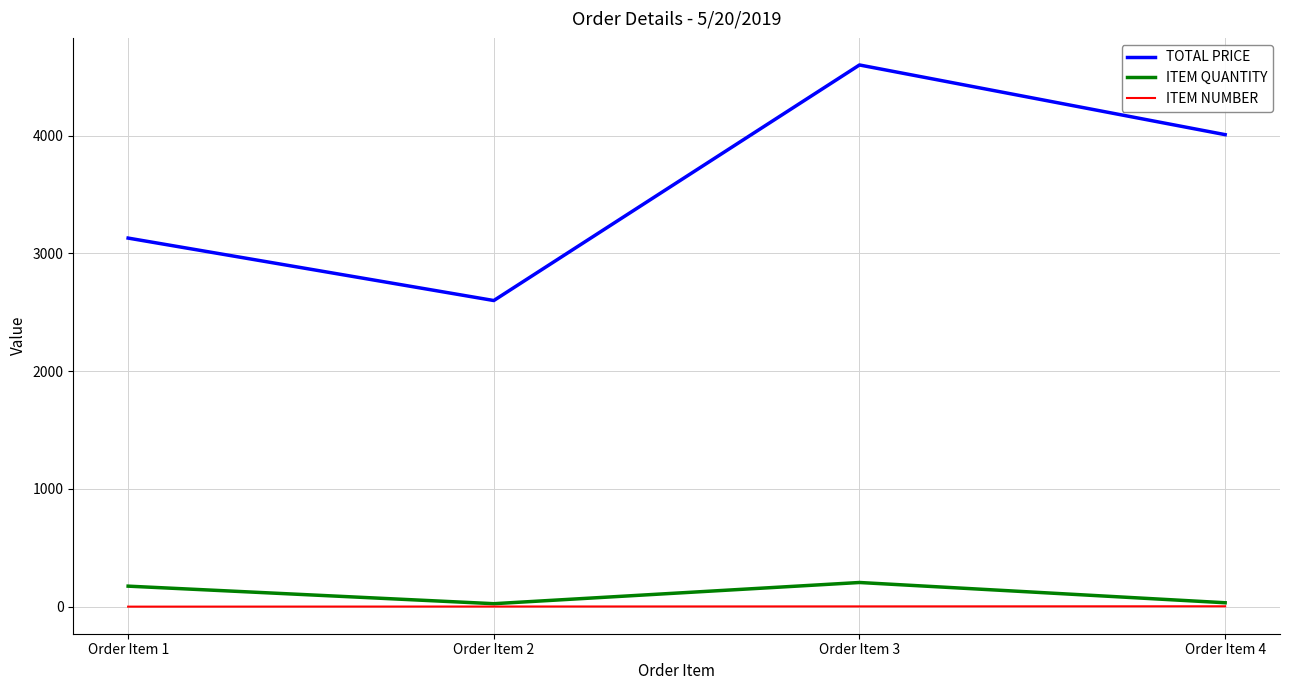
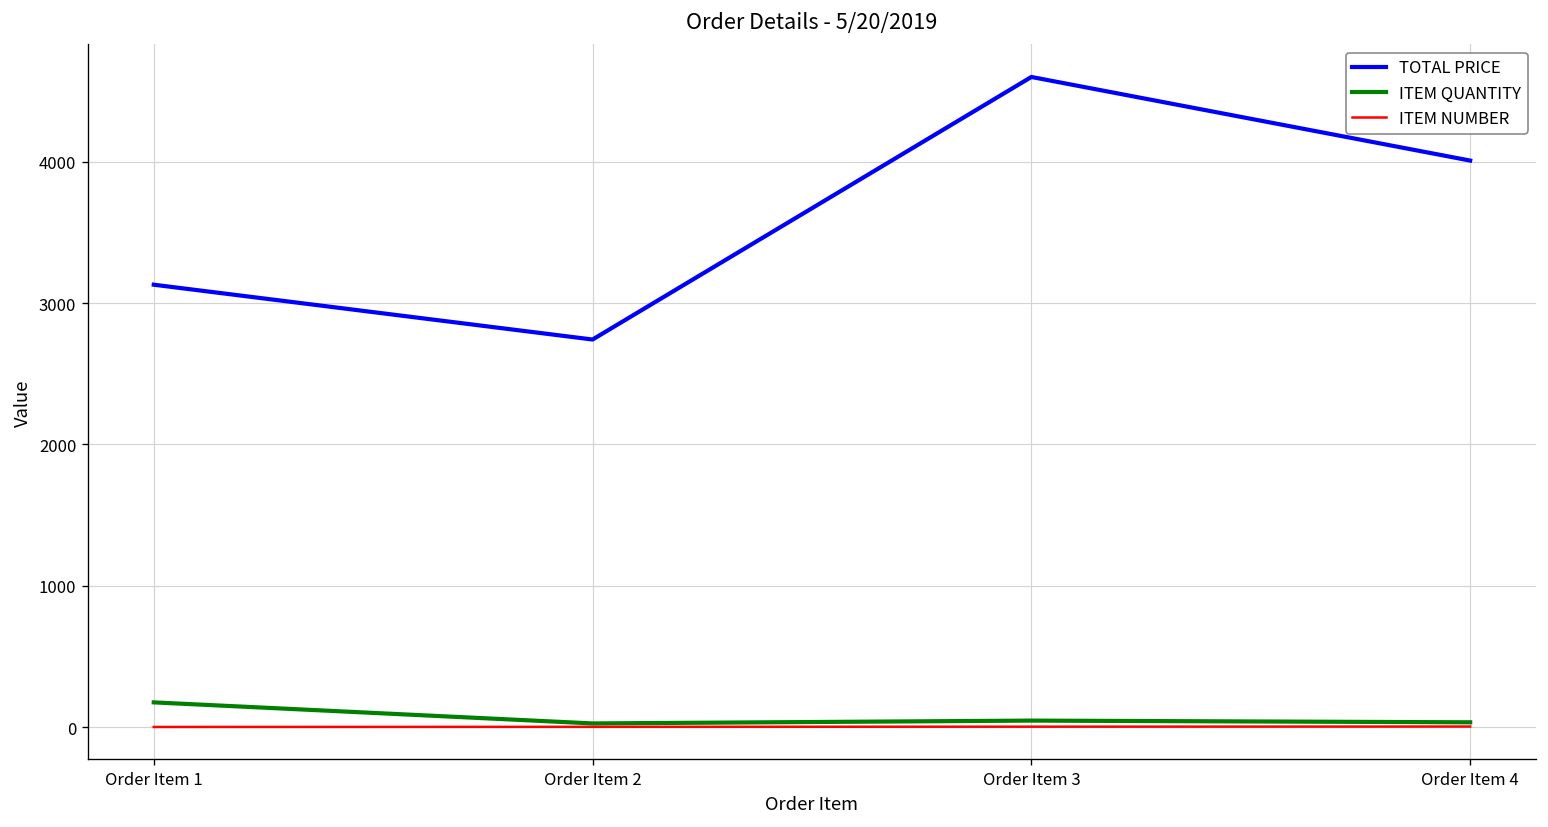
  {
    "TOTAL PRICE": {
      "Order Item 1": 3130,
-     "Order Item 2": 2600,
+     "Order Item 2": 2740,
      "Order Item 3": 4600,
      "Order Item 4": 4010
    },
    "ITEM QUANTITY": {
      "Order Item 1": 180,
      "Order Item 2": 30,
-     "Order Item 3": 210,
+     "Order Item 3": 50,
      "Order Item 4": 30
    },
    "ITEM NUMBER": {
      "Order Item 1": 0,
      "Order Item 2": 0,
      "Order Item 3": 0,
      "Order Item 4": 0
    }
  }
